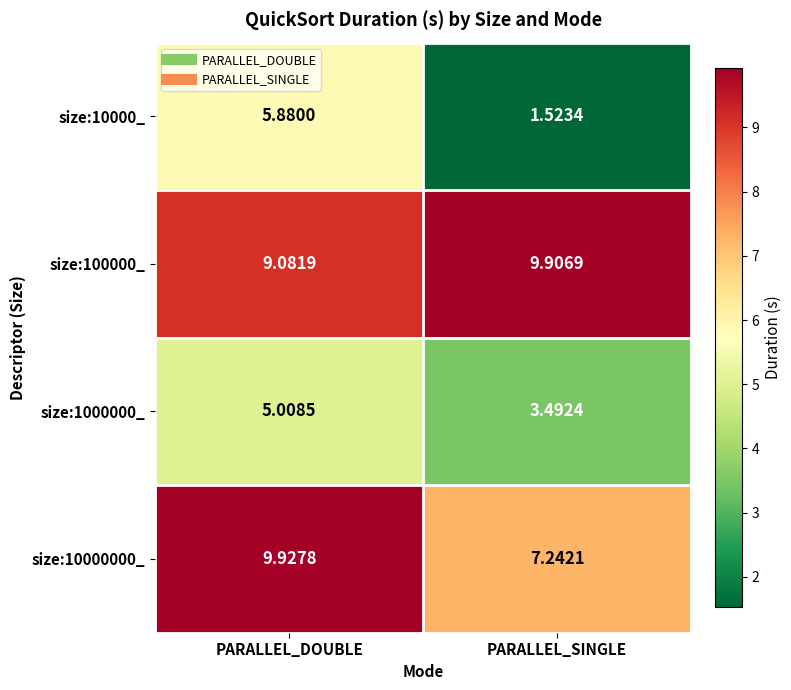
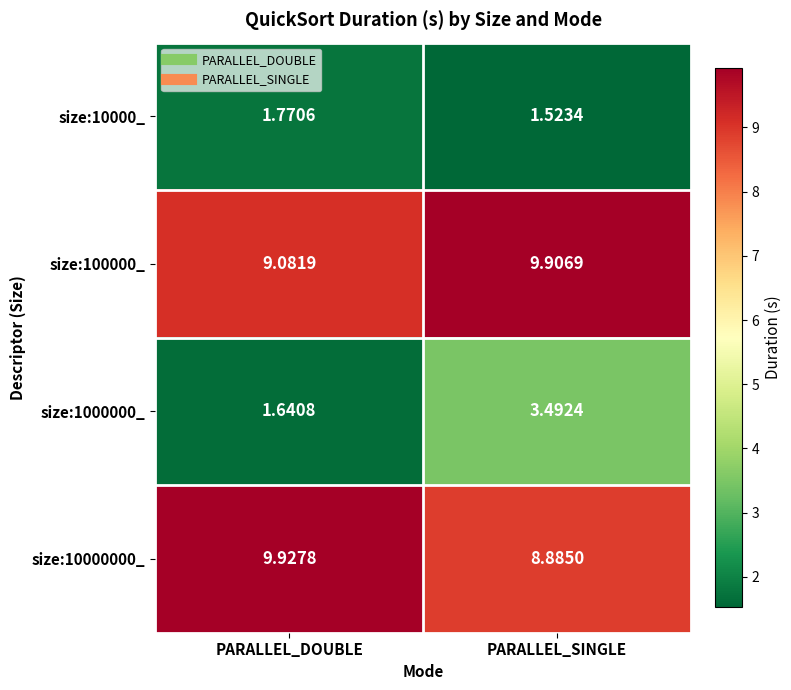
  {
    "size:10000_": {
-     "PARALLEL_DOUBLE": 5.8800,
+     "PARALLEL_DOUBLE": 1.7706,
      "PARALLEL_SINGLE": 1.5234
    },
    "size:100000_": {
      "PARALLEL_DOUBLE": 9.0819,
      "PARALLEL_SINGLE": 9.9069
    },
    "size:1000000_": {
-     "PARALLEL_DOUBLE": 5.0085,
+     "PARALLEL_DOUBLE": 1.6408,
      "PARALLEL_SINGLE": 3.4924
    },
    "size:10000000_": {
      "PARALLEL_DOUBLE": 9.9278,
-     "PARALLEL_SINGLE": 7.2421
+     "PARALLEL_SINGLE": 8.8850
    }
  }
